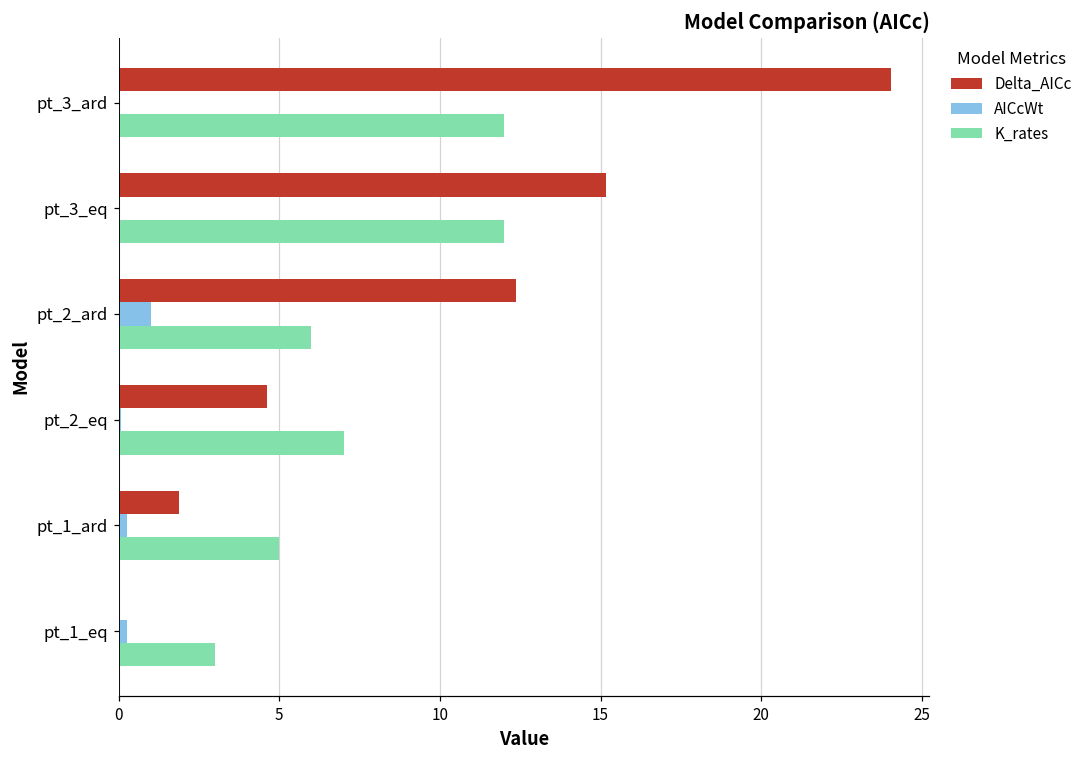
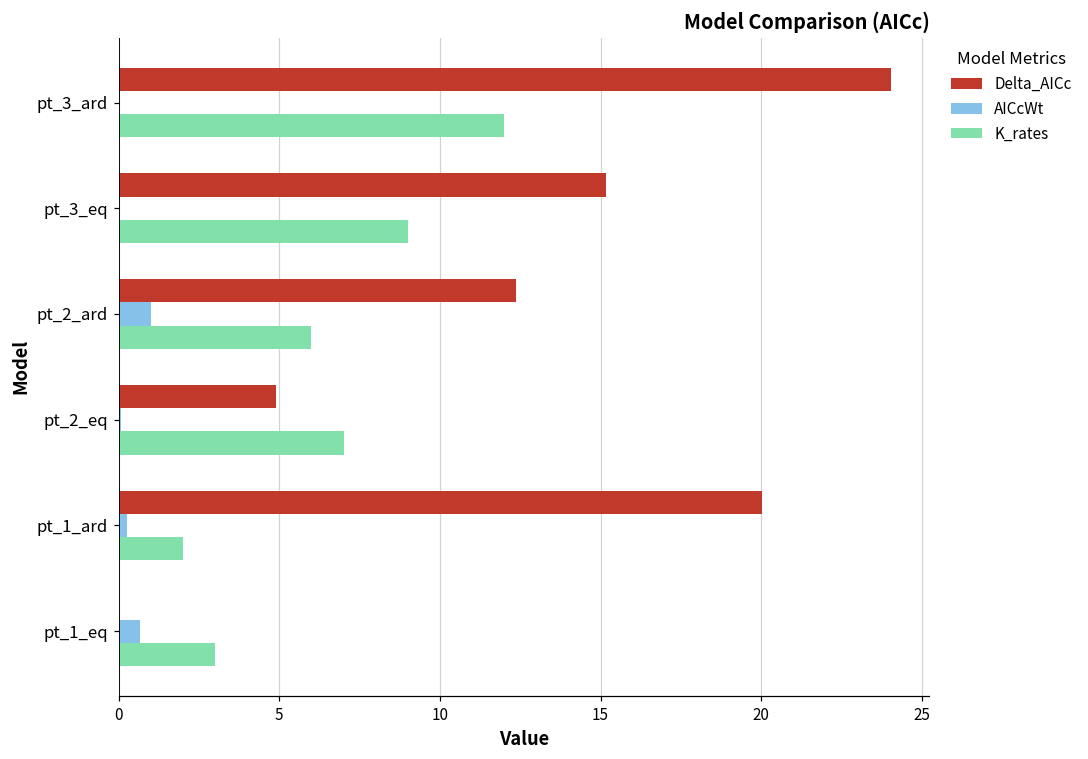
  {
    "Delta_AICc": {
      "pt_3_ard": 24.0,
      "pt_3_eq": 15.2,
      "pt_2_ard": 12.4,
-     "pt_2_eq": 4.6,
-     "pt_1_ard": 1.9,
+     "pt_2_eq": 4.9,
+     "pt_1_ard": 20.0,
      "pt_1_eq": 0.0
    },
    "AICcWt": {
      "pt_2_ard": 1.0,
      "pt_1_ard": 0.3,
-     "pt_1_eq": 0.3
+     "pt_1_eq": 0.7
    },
    "K_rates": {
      "pt_3_ard": 12,
-     "pt_3_eq": 12,
+     "pt_3_eq": 9,
      "pt_2_ard": 6,
      "pt_2_eq": 7,
-     "pt_1_ard": 5,
+     "pt_1_ard": 2,
      "pt_1_eq": 3
    }
  }
